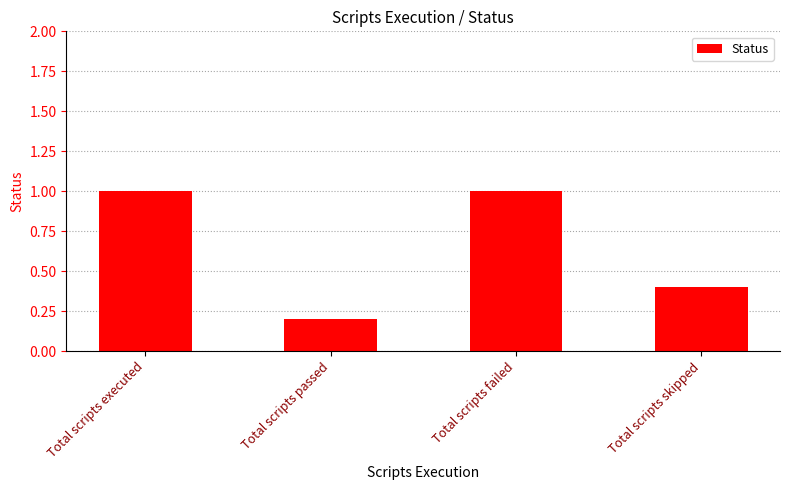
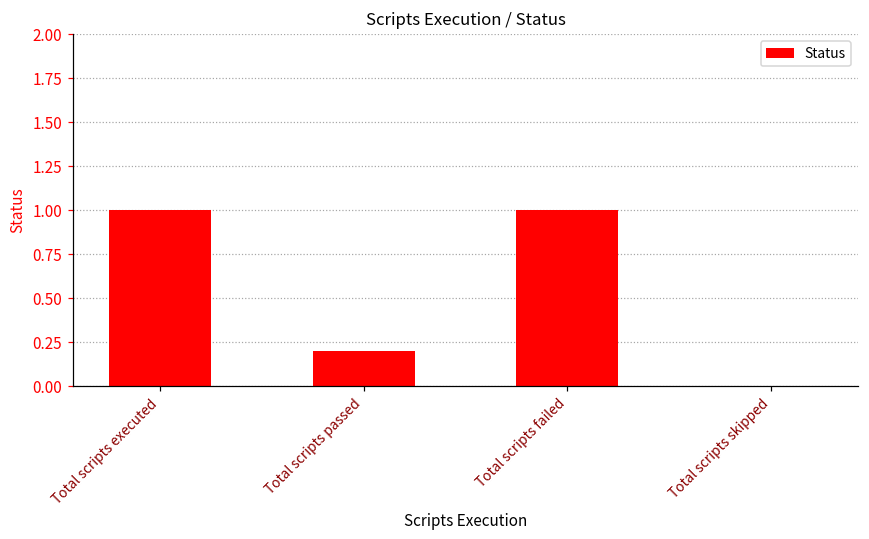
  {
    "Total scripts executed": 1.0,
    "Total scripts passed": 0.2,
    "Total scripts failed": 1.0,
-   "Total scripts skipped": 0.4
+   "Total scripts skipped": 0.0
  }
